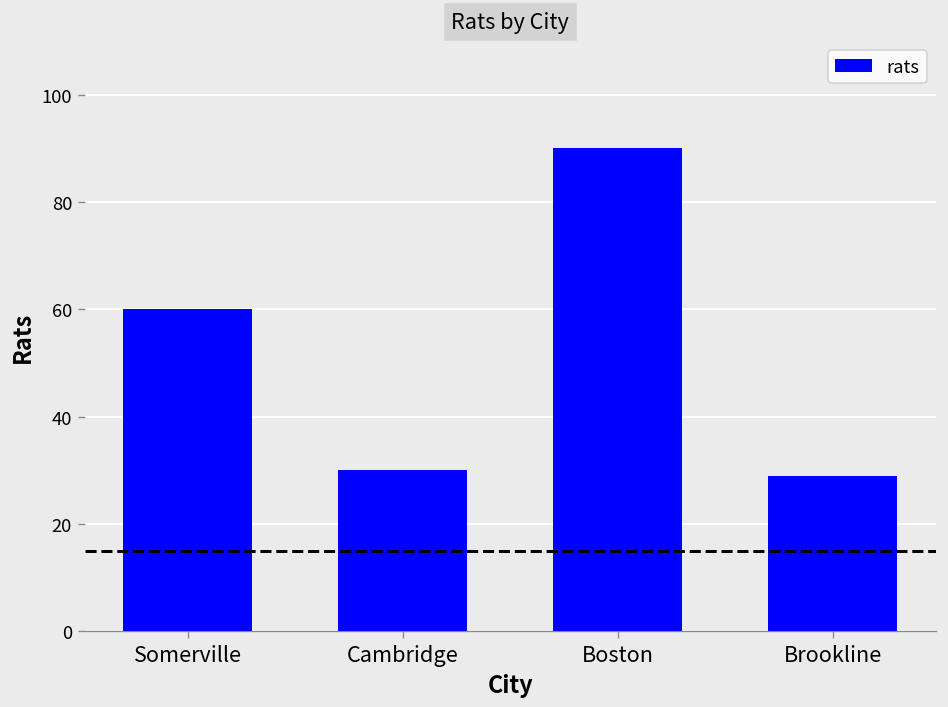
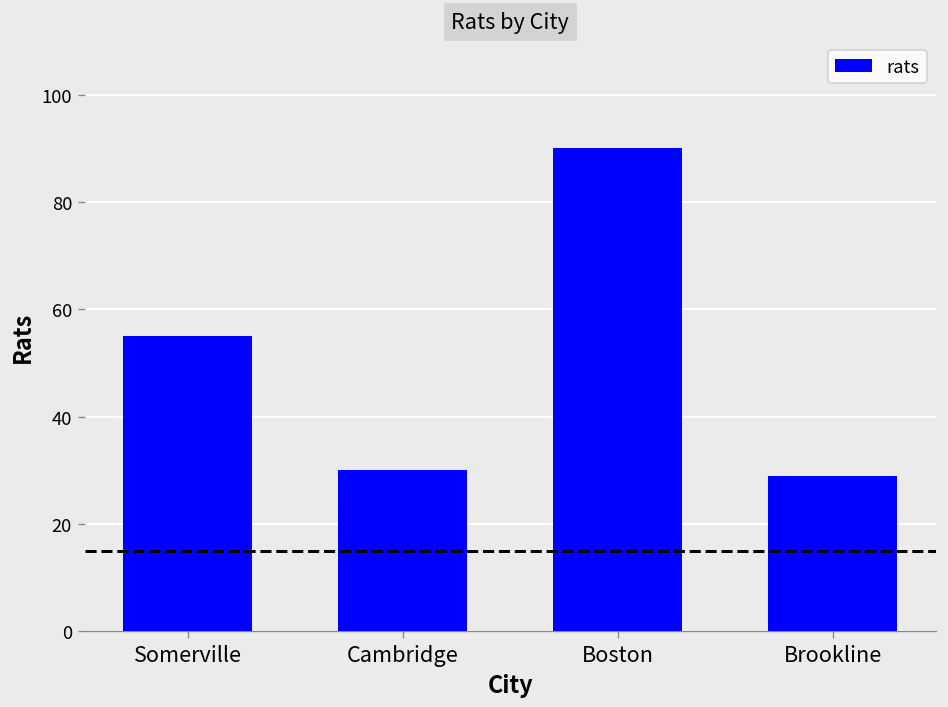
  {
-   "Somerville": 60,
+   "Somerville": 55,
    "Cambridge": 30,
    "Boston": 90,
    "Brookline": 29
  }
